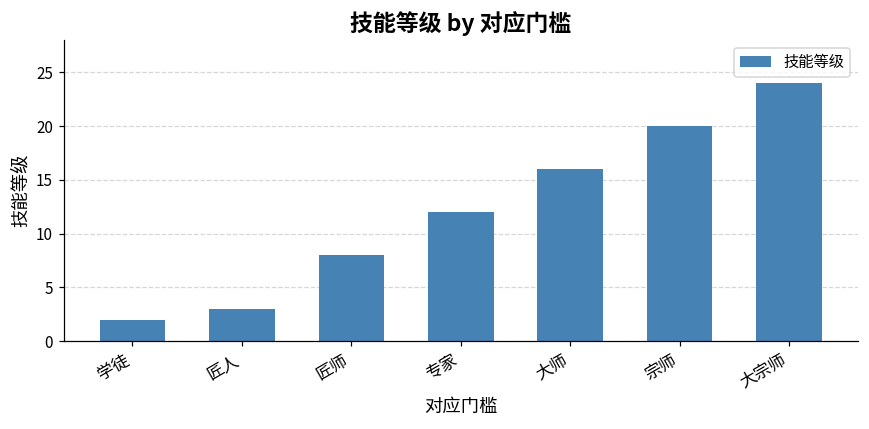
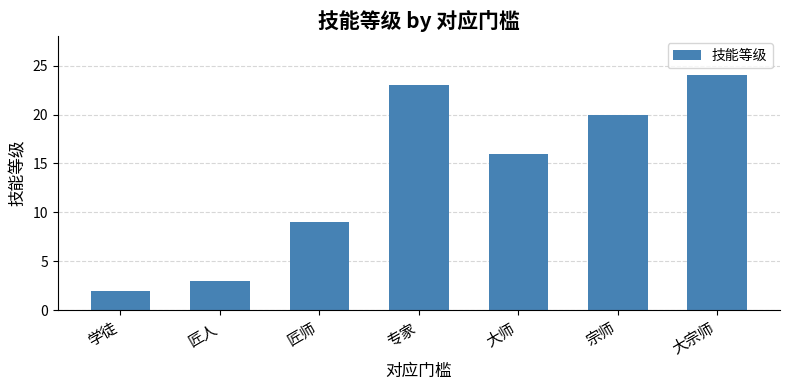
  {
    "学徒": 2,
    "匠人": 3,
-   "匠师": 8,
-   "专家": 12,
+   "匠师": 9,
+   "专家": 23,
    "大师": 16,
    "宗师": 20,
    "大宗师": 24
  }
